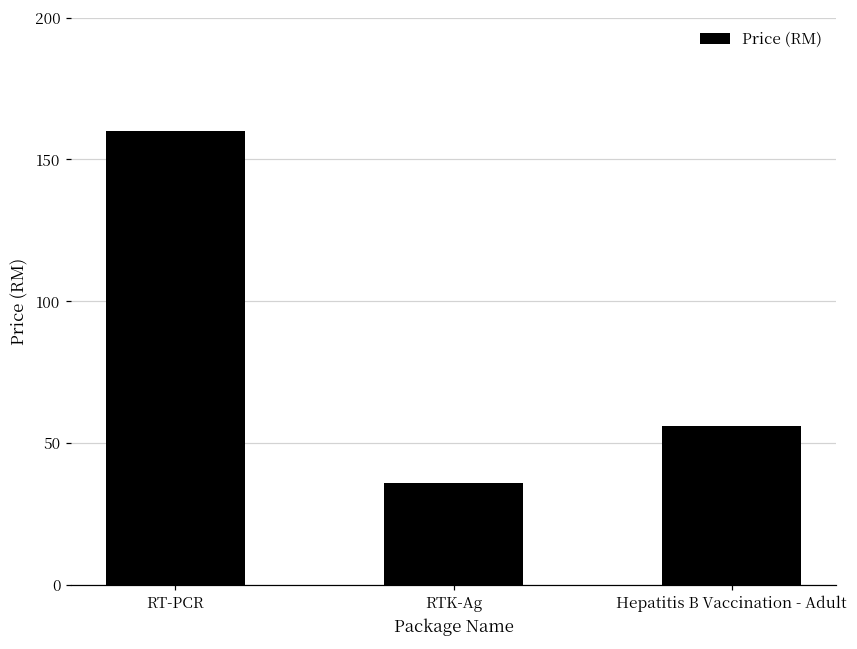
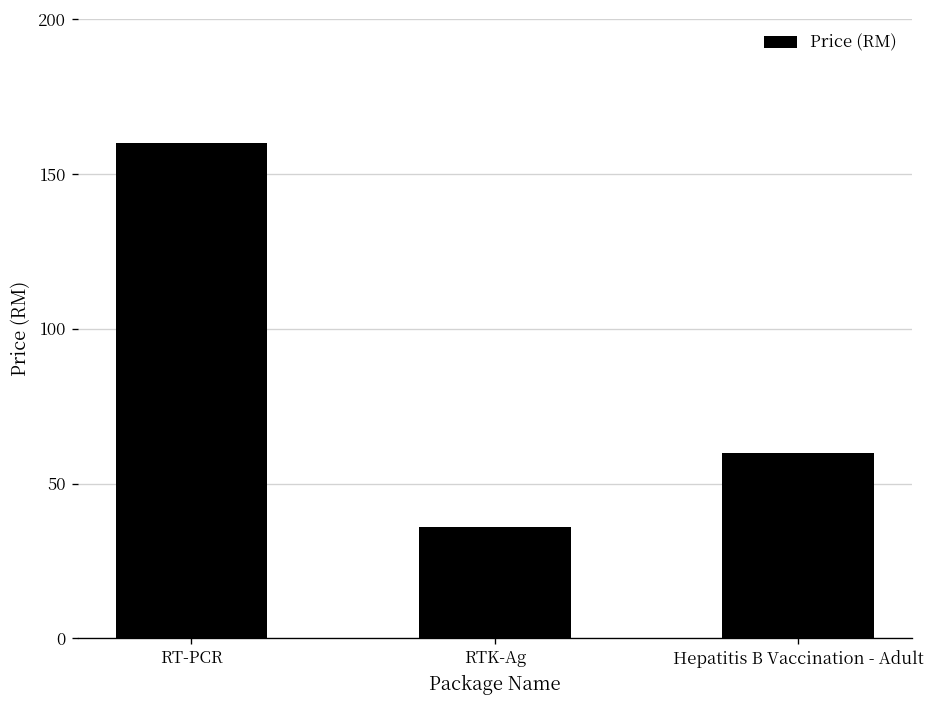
  {
    "RT-PCR": 160,
    "RTK-Ag": 36,
-   "Hepatitis B Vaccination - Adult": 56
+   "Hepatitis B Vaccination - Adult": 60
  }
